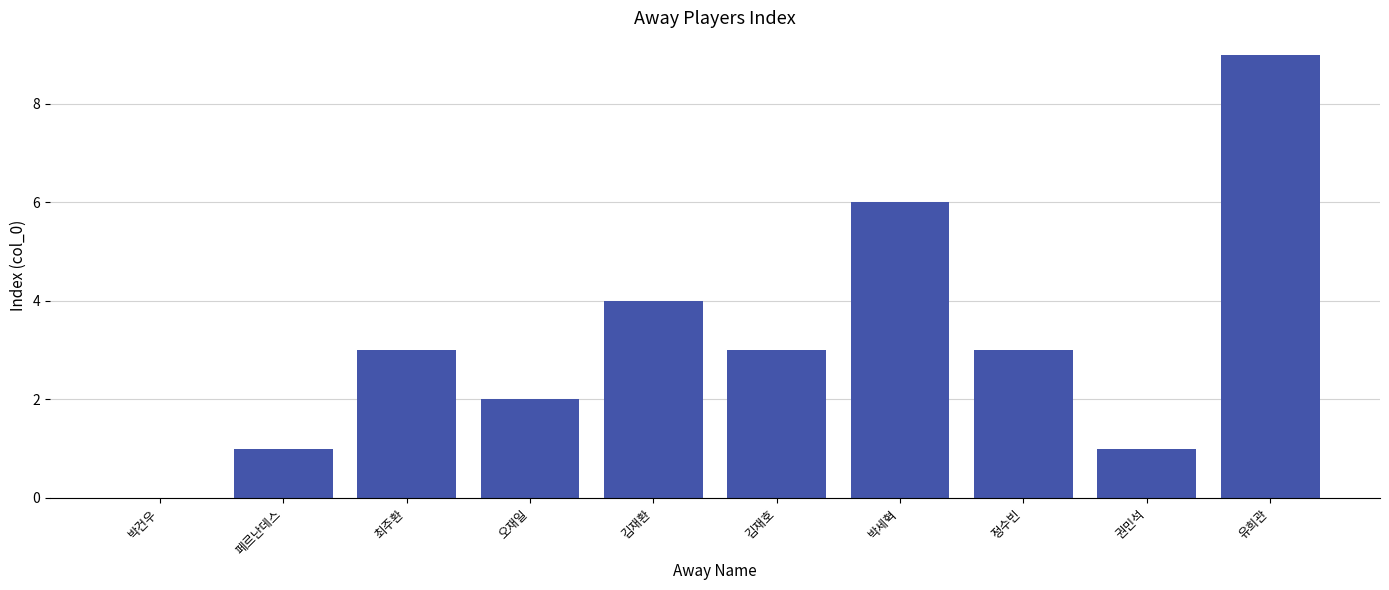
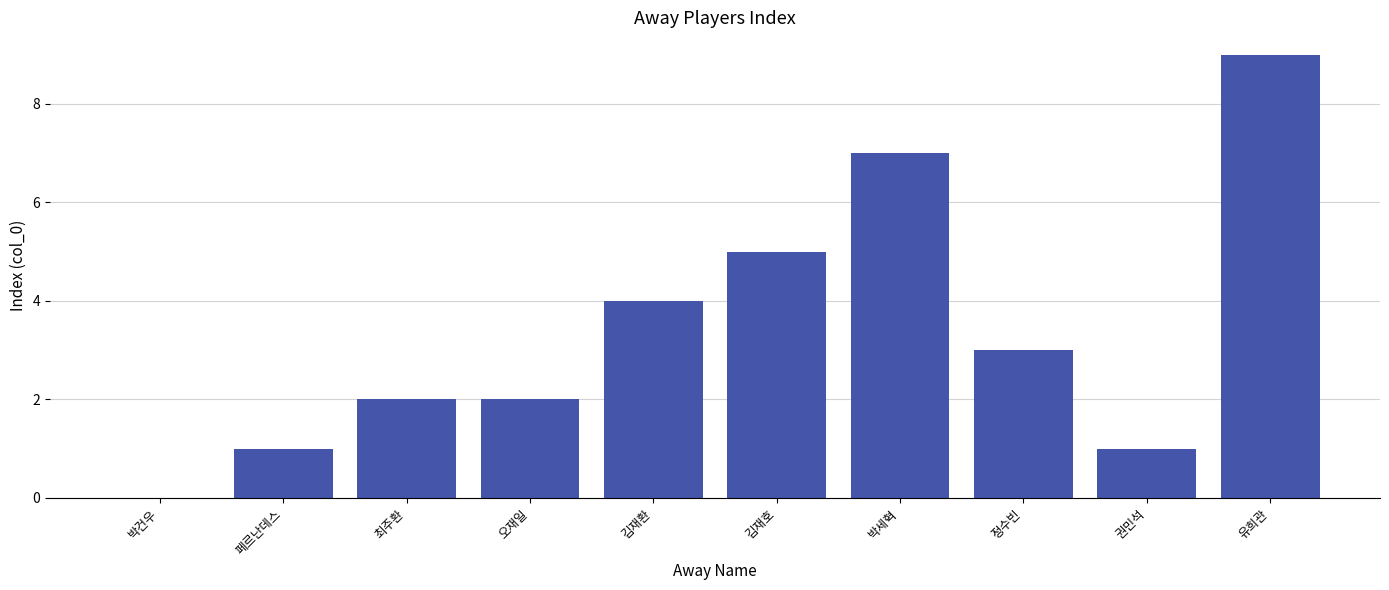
  {
    "박건우": 0,
    "페르난데스": 1,
-   "최주환": 3,
+   "최주환": 2,
    "오재일": 2,
    "김재환": 4,
-   "김재호": 3,
-   "박세혁": 6,
+   "김재호": 5,
+   "박세혁": 7,
    "정수빈": 3,
    "권민석": 1,
    "유희관": 9
  }
